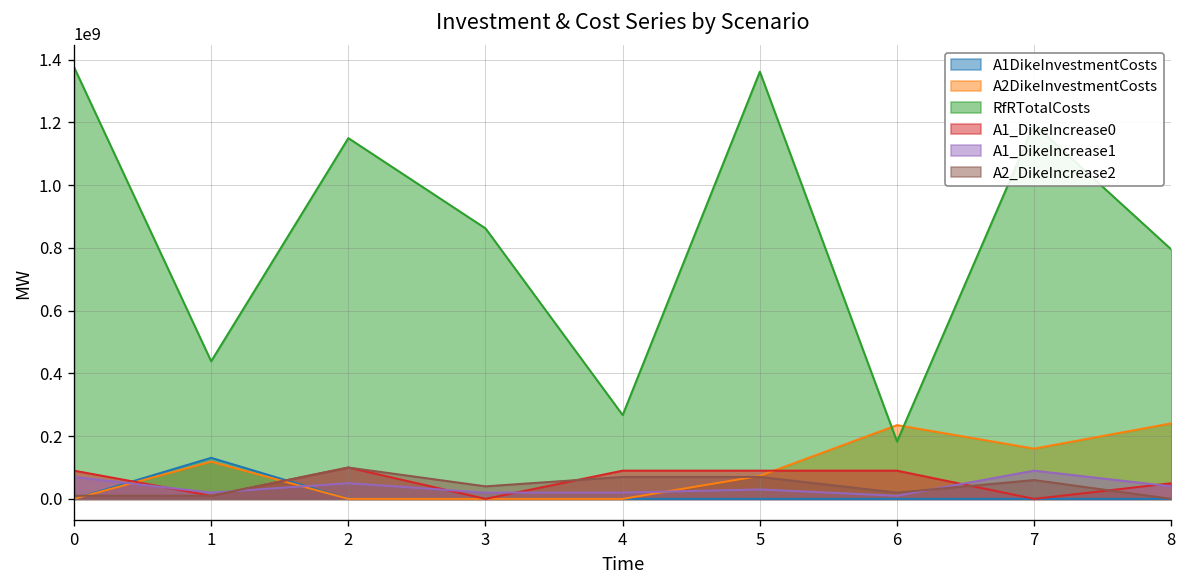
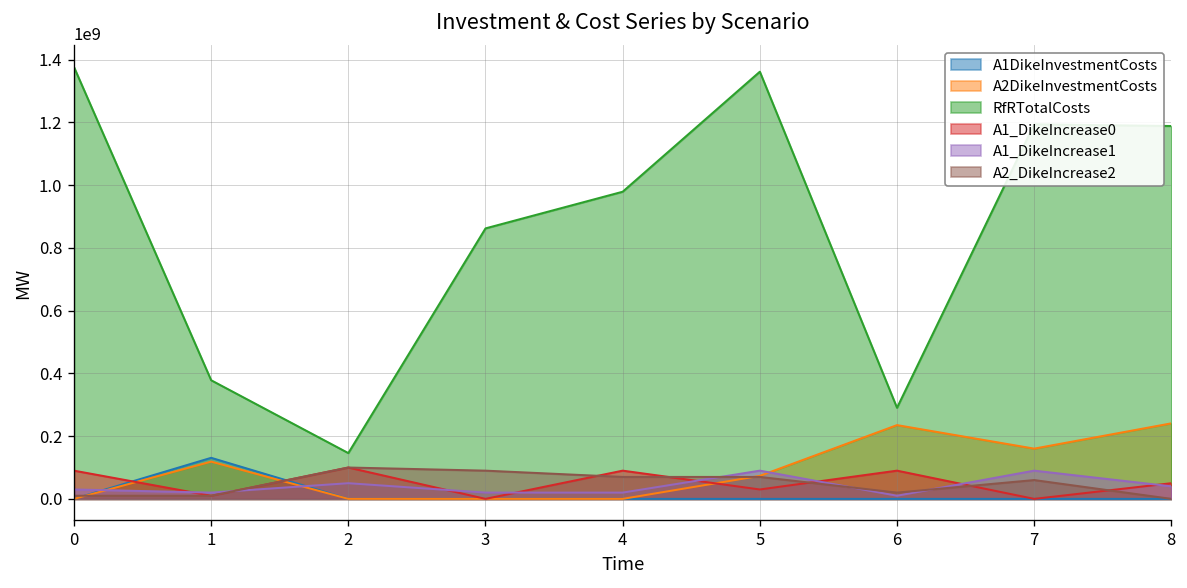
  {
    "A1DikeInvestmentCosts": {
      "1": 130000000,
      "5": 0,
      "6": 0
    },
    "A2DikeInvestmentCosts": {
      "1": 120000000,
      "6": 240000000,
      "7": 160000000,
      "8": 240000000
    },
    "RfRTotalCosts": {
      "0": 1380000000,
-     "1": 440000000,
-     "2": 1150000000,
+     "1": 380000000,
+     "2": 150000000,
      "3": 860000000,
-     "4": 270000000,
+     "4": 980000000,
      "5": 1360000000,
-     "6": 180000000,
-     "8": 800000000
+     "6": 290000000,
+     "8": 1190000000
    },
    "A1_DikeIncrease0": {
      "0": 90000000,
      "4": 90000000,
-     "5": 90000000,
+     "5": 30000000,
      "6": 90000000,
      "8": 50000000
    },
    "A1_DikeIncrease1": {
-     "0": 70000000,
+     "0": 30000000,
      "1": 20000000,
      "2": 50000000,
      "3": 20000000,
      "4": 20000000,
-     "5": 30000000,
+     "5": 90000000,
      "6": 10000000,
      "7": 90000000,
      "8": 40000000
    },
    "A2_DikeIncrease2": {
      "0": 10000000,
-     "3": 40000000,
+     "3": 90000000,
      "4": 70000000,
      "6": 20000000,
      "7": 60000000
    }
  }
